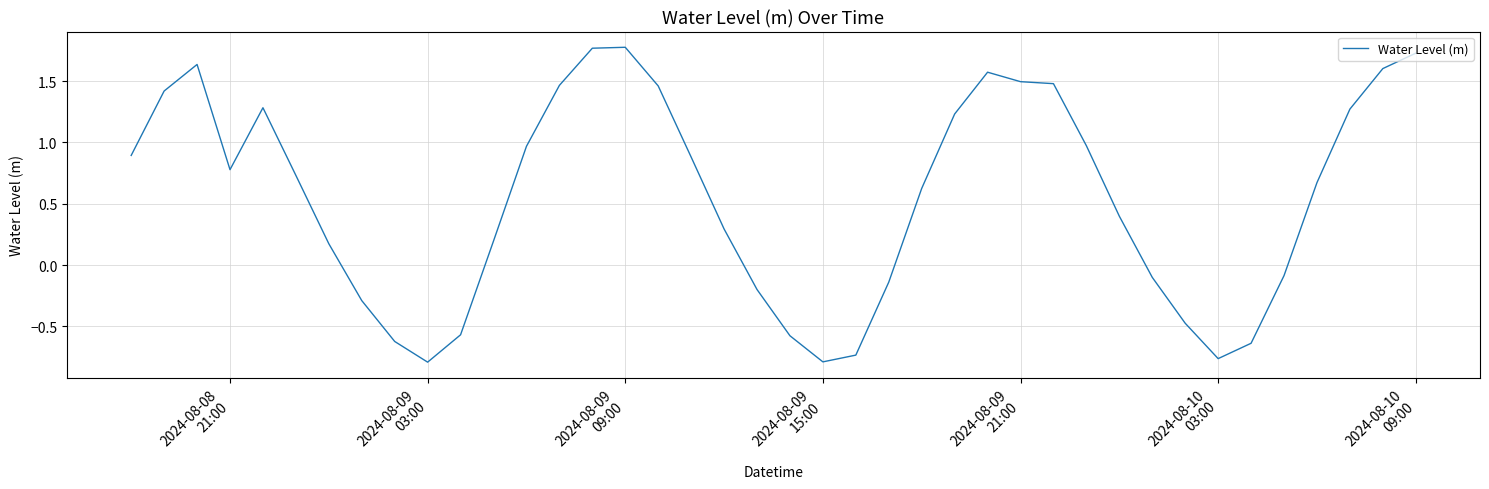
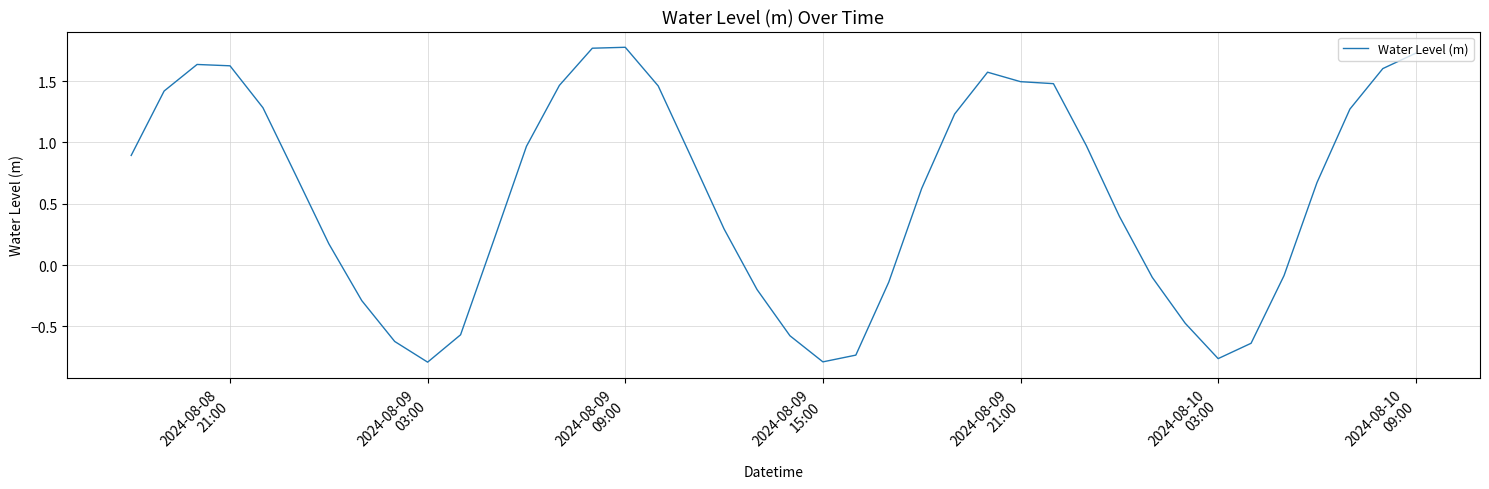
  {
-   "2024-08-08 21:00": 0.78,
+   "2024-08-08 21:00": 1.62,
    "2024-08-09 03:00": -0.79,
    "2024-08-09 09:00": 1.78,
    "2024-08-09 15:00": -0.79,
    "2024-08-09 21:00": 1.49,
    "2024-08-10 03:00": -0.76
  }
